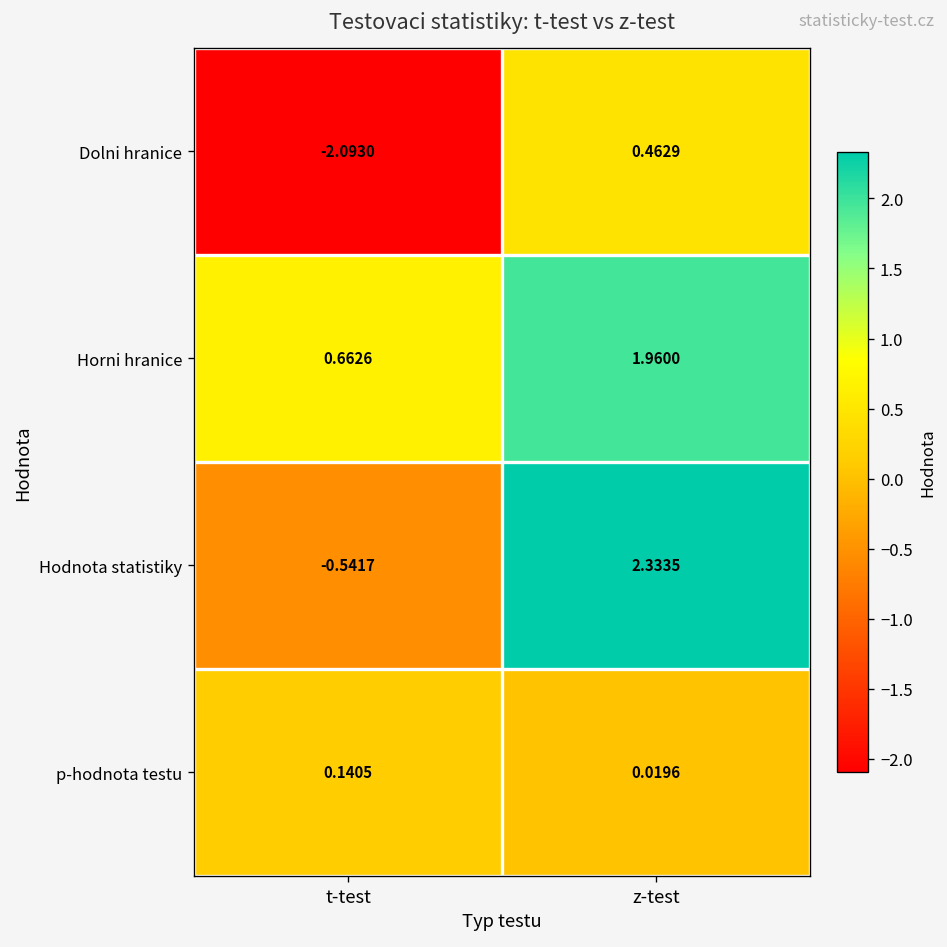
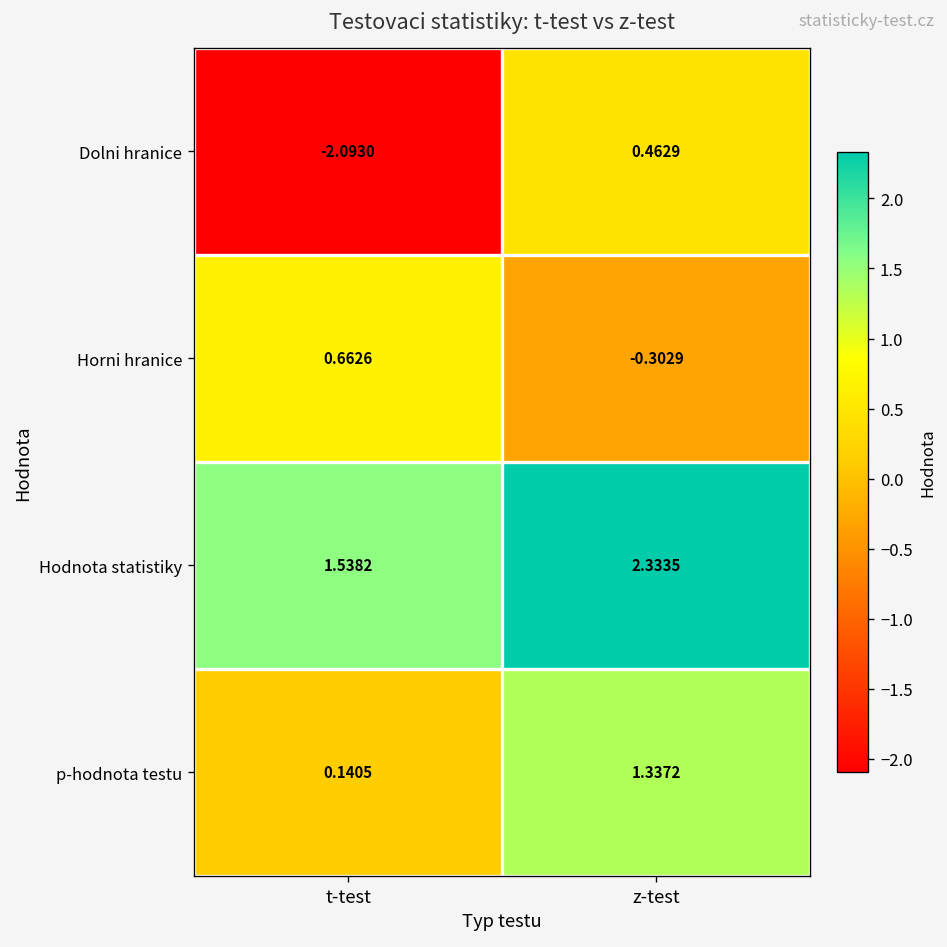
  {
    "Dolni hranice": {
      "t-test": -2.0930,
      "z-test": 0.4629
    },
    "Horni hranice": {
      "t-test": 0.6626,
-     "z-test": 1.9600
+     "z-test": -0.3029
    },
    "Hodnota statistiky": {
-     "t-test": -0.5417,
+     "t-test": 1.5382,
      "z-test": 2.3335
    },
    "p-hodnota testu": {
      "t-test": 0.1405,
-     "z-test": 0.0196
+     "z-test": 1.3372
    }
  }
